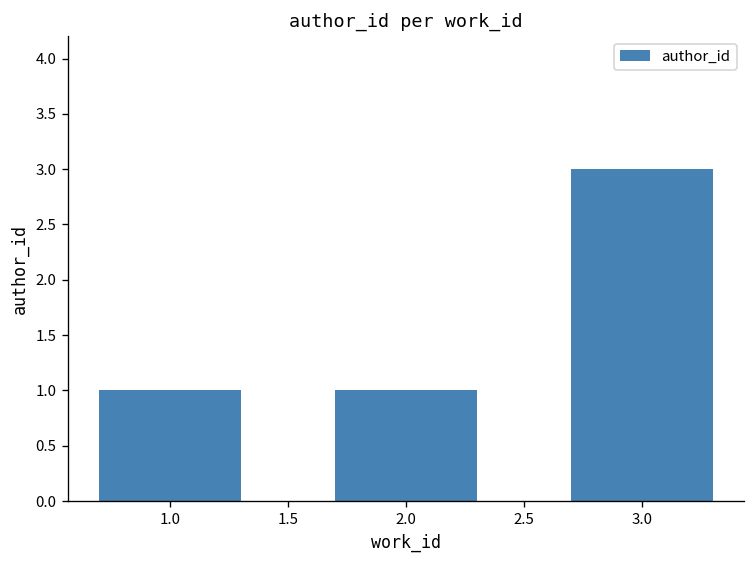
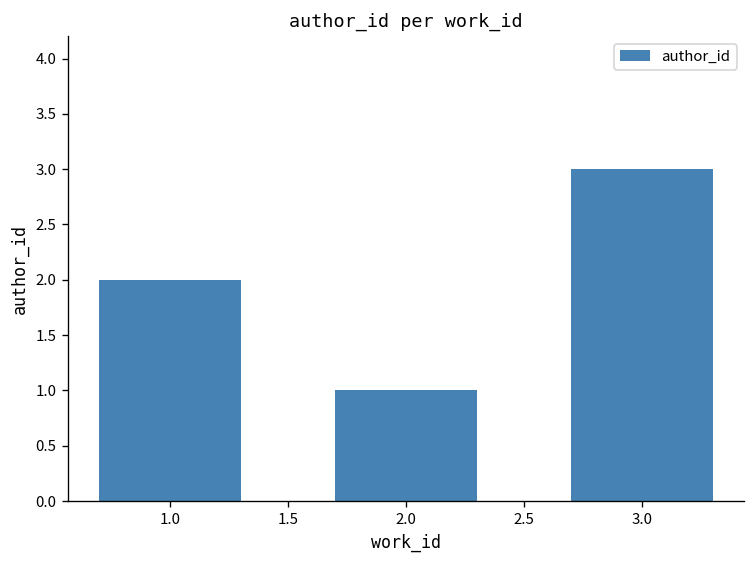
  {
-   "1.0": 1,
+   "1.0": 2,
    "2.0": 1,
    "3.0": 3
  }
